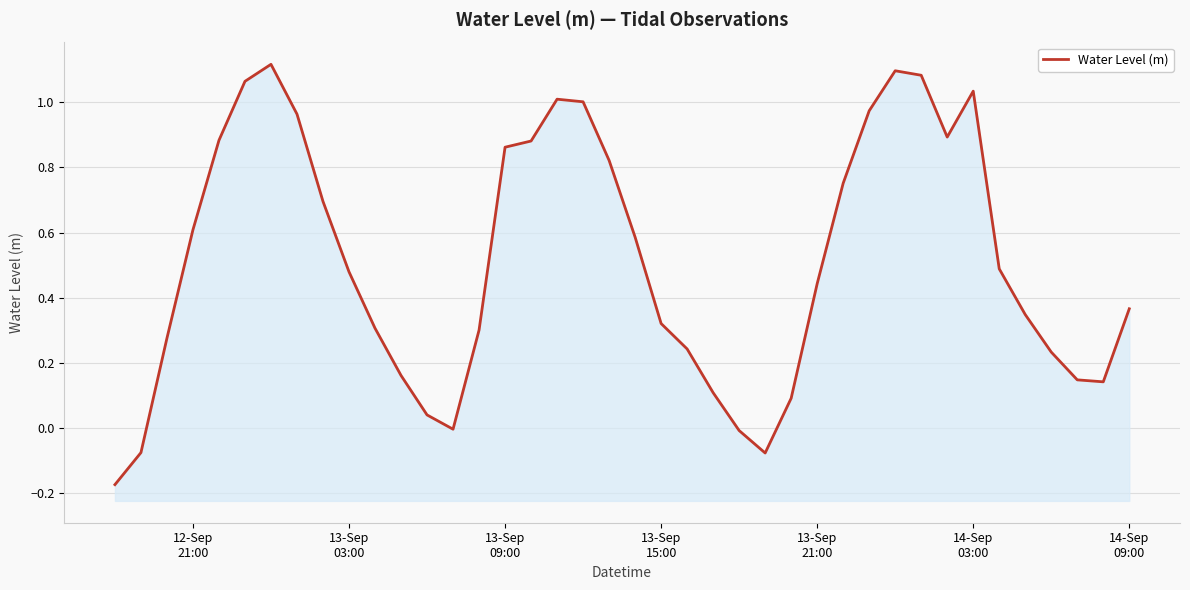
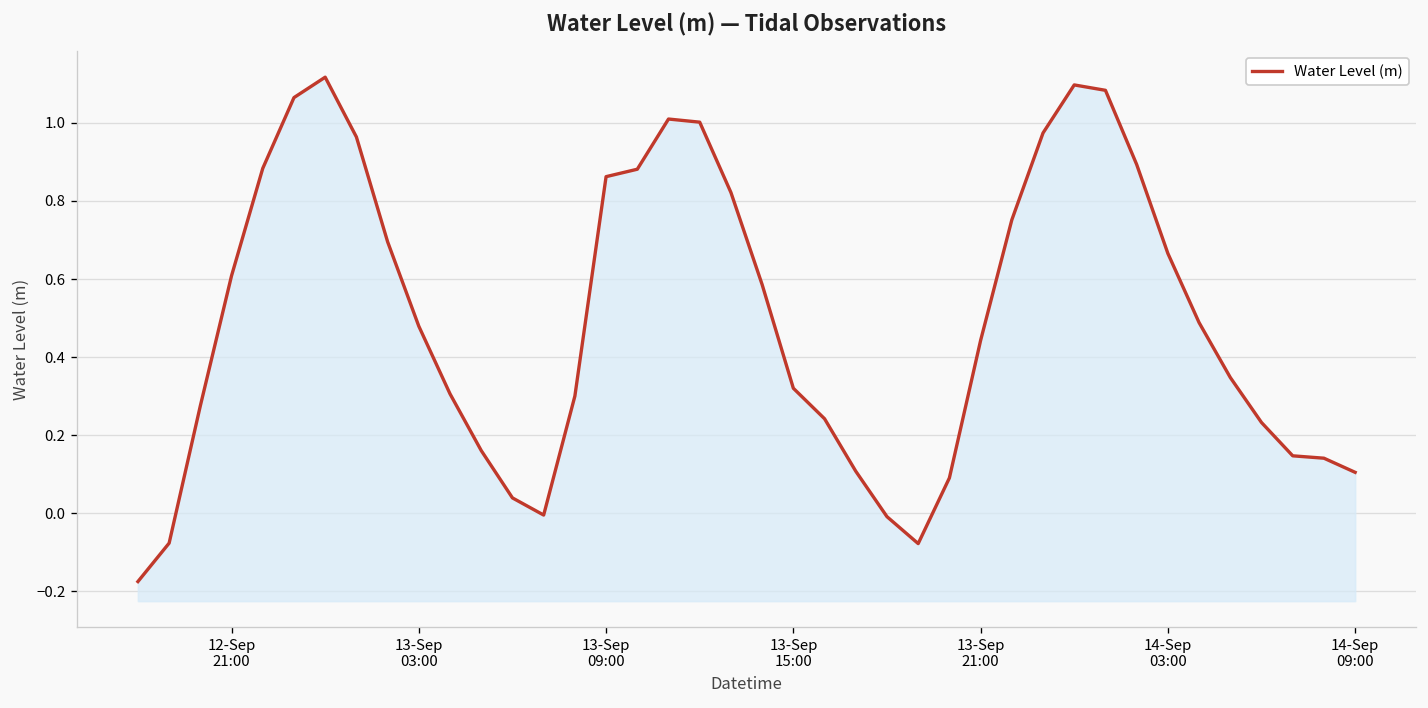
  {
    "12-Sep 21:00": 0.61,
    "13-Sep 03:00": 0.48,
    "13-Sep 09:00": 0.86,
    "13-Sep 15:00": 0.32,
    "13-Sep 21:00": 0.44,
-   "14-Sep 03:00": 1.03,
-   "14-Sep 09:00": 0.37
+   "14-Sep 03:00": 0.67,
+   "14-Sep 09:00": 0.10
  }
